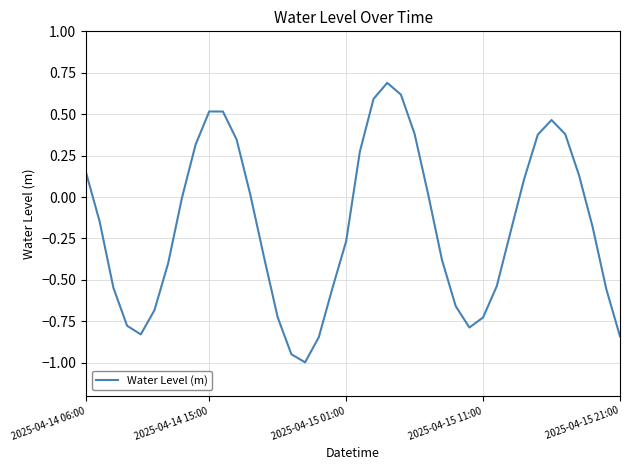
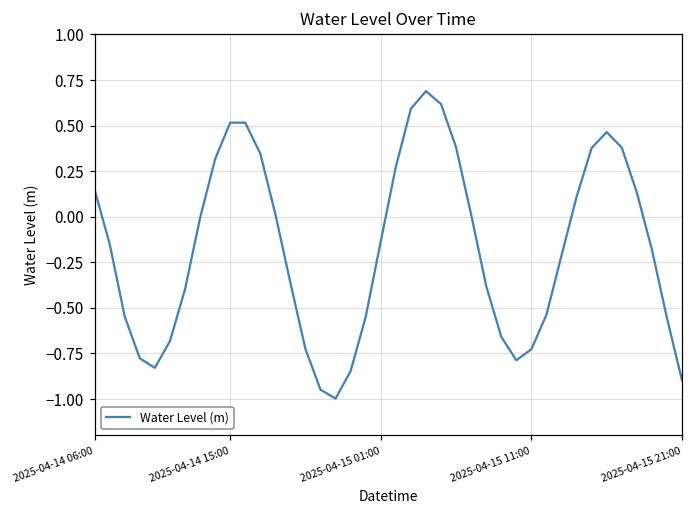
  {
    "2025-04-14 06:00": 0.15,
    "2025-04-14 15:00": 0.52,
-   "2025-04-15 01:00": -0.27,
+   "2025-04-15 01:00": -0.13,
    "2025-04-15 11:00": -0.73,
-   "2025-04-15 21:00": -0.84
+   "2025-04-15 21:00": -0.90
  }
